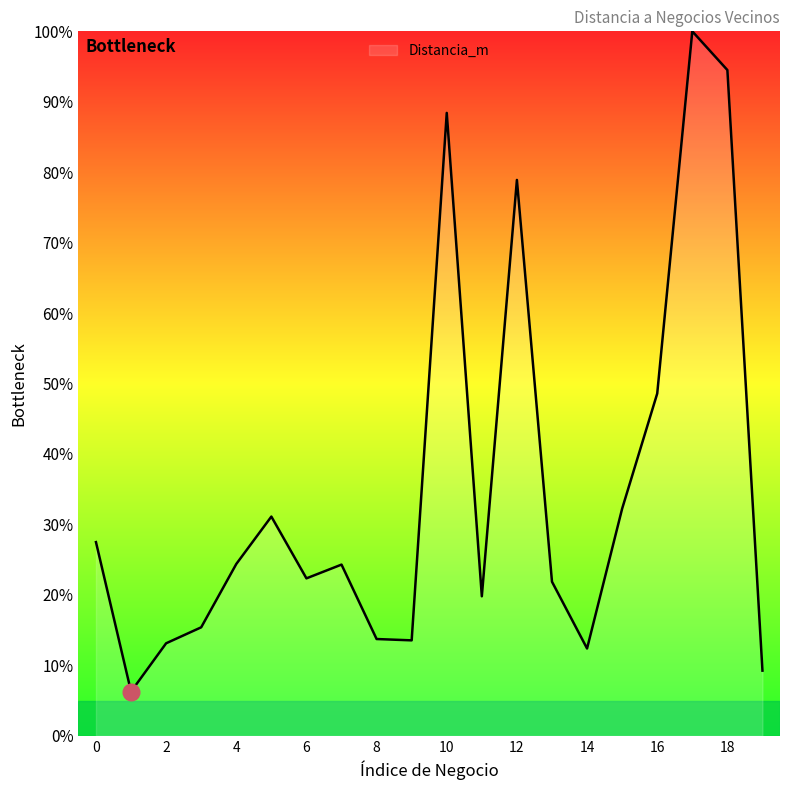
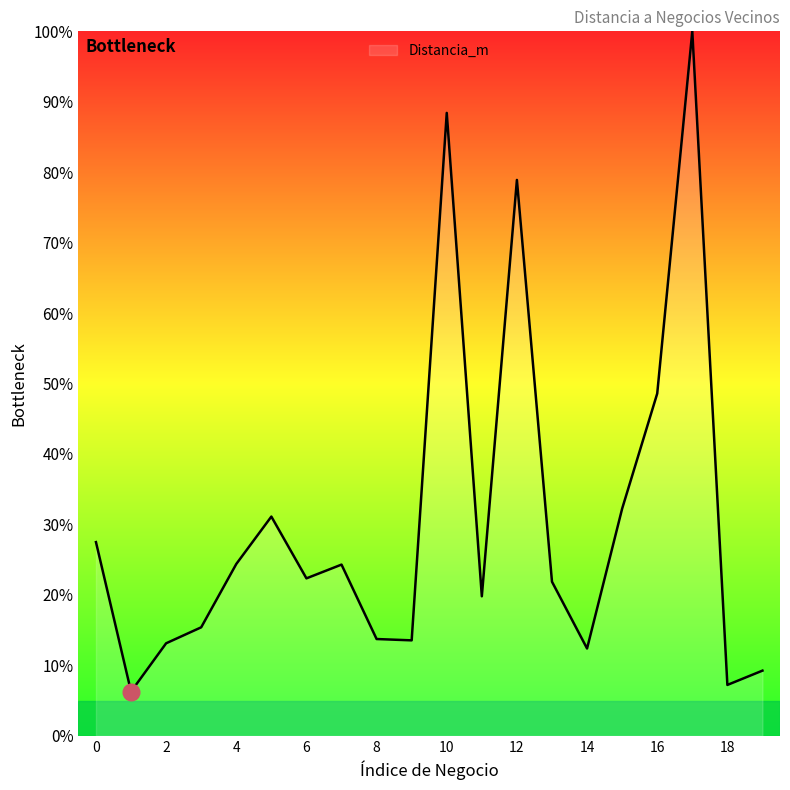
  {
    "Distancia_m": {
      "0": "27%",
      "2": "13%",
      "4": "24%",
      "6": "22%",
      "8": "14%",
      "10": "88%",
      "12": "79%",
      "14": "12%",
      "16": "49%",
-     "18": "95%"
+     "18": "7%"
    }
  }
